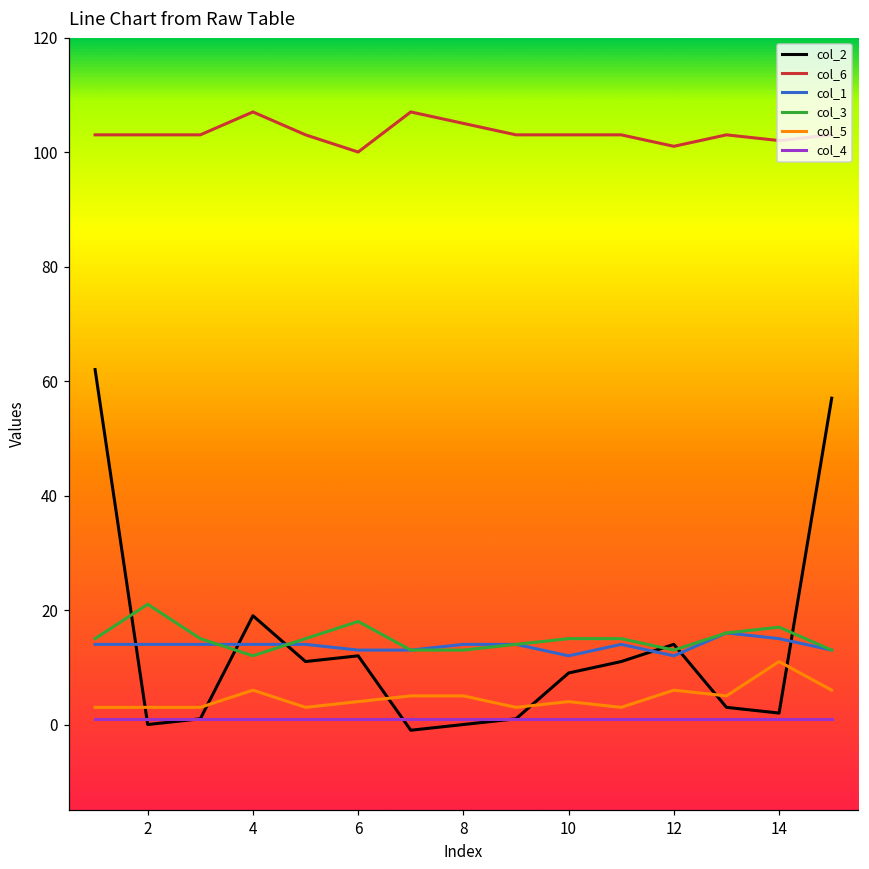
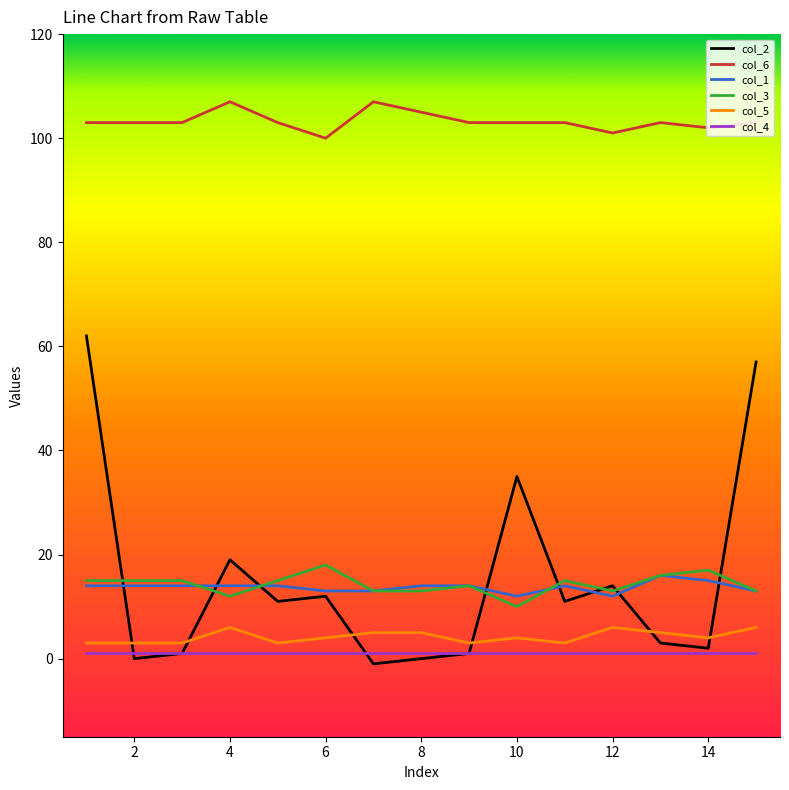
  {
    "col_2": {
      "2": 0,
      "4": 19,
      "6": 12,
      "8": 0,
-     "10": 9,
+     "10": 35,
      "12": 14,
      "14": 2
    },
    "col_6": {
      "2": 103,
      "4": 107,
      "6": 100,
      "8": 105,
      "10": 103,
      "12": 101
    },
    "col_1": {
      "2": 14,
      "4": 14,
      "6": 13,
      "8": 14,
      "10": 12,
      "12": 12,
      "14": 15
    },
    "col_3": {
-     "2": 21,
+     "2": 15,
      "4": 12,
      "6": 18,
      "8": 13,
-     "10": 15,
+     "10": 10,
      "12": 13,
      "14": 17
    },
    "col_5": {
      "2": 3,
      "4": 6,
      "6": 4,
      "8": 5,
      "10": 4,
      "12": 6,
-     "14": 11
+     "14": 4
    },
    "col_4": {
      "2": 1,
      "4": 1,
      "6": 1,
      "8": 1,
      "10": 1,
      "12": 1,
      "14": 1
    }
  }
